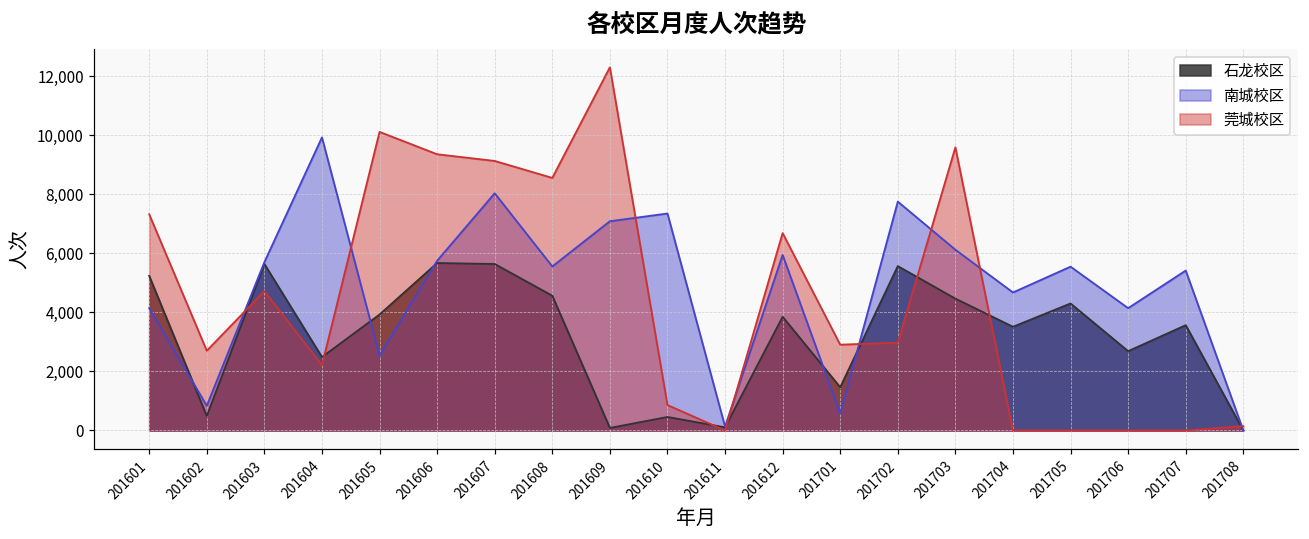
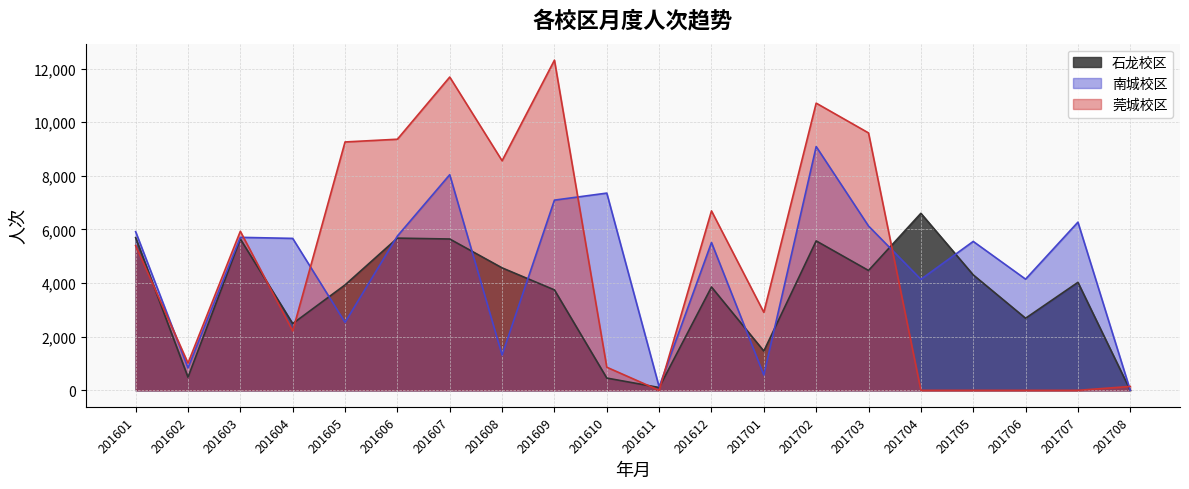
  {
    "石龙校区": {
-     "201601": "5,200",
+     "201601": "5,700",
      "201602": "500",
      "201604": "2,500",
      "201605": "3,900",
      "201607": "5,600",
      "201608": "4,600",
-     "201609": "100",
+     "201609": "3,700",
      "201610": "500",
      "201612": "3,900",
      "201701": "1,500",
      "201702": "5,600",
      "201703": "4,500",
-     "201704": "3,500",
+     "201704": "6,600",
      "201705": "4,300",
      "201706": "2,700",
-     "201707": "3,600"
+     "201707": "4,000"
    },
    "南城校区": {
-     "201601": "4,100",
+     "201601": "5,900",
      "201602": "800",
-     "201604": "9,900",
+     "201604": "5,700",
      "201605": "2,500",
      "201607": "8,000",
-     "201608": "5,600",
+     "201608": "1,300",
      "201609": "7,100",
      "201610": "7,400",
-     "201612": "6,000",
+     "201612": "5,500",
      "201701": "600",
-     "201702": "7,800",
+     "201702": "9,100",
      "201703": "6,100",
-     "201704": "4,700",
+     "201704": "4,100",
      "201705": "5,600",
      "201706": "4,100",
-     "201707": "5,400"
+     "201707": "6,300"
    },
    "莞城校区": {
-     "201601": "7,300",
-     "201602": "2,700",
-     "201603": "4,700",
+     "201601": "5,400",
+     "201602": "1,000",
+     "201603": "5,900",
      "201604": "2,200",
-     "201605": "10,100",
+     "201605": "9,300",
      "201606": "9,400",
-     "201607": "9,100",
+     "201607": "11,700",
      "201608": "8,600",
      "201609": "12,300",
      "201610": "900",
      "201611": "0",
      "201612": "6,700",
      "201701": "2,900",
-     "201702": "3,000",
+     "201702": "10,700",
      "201703": "9,600",
      "201704": "0",
      "201705": "0",
      "201706": "0",
      "201707": "0",
      "201708": "100"
    }
  }
